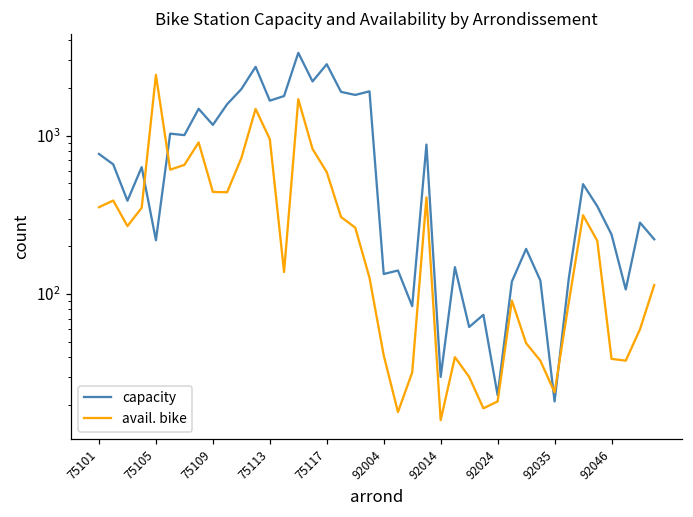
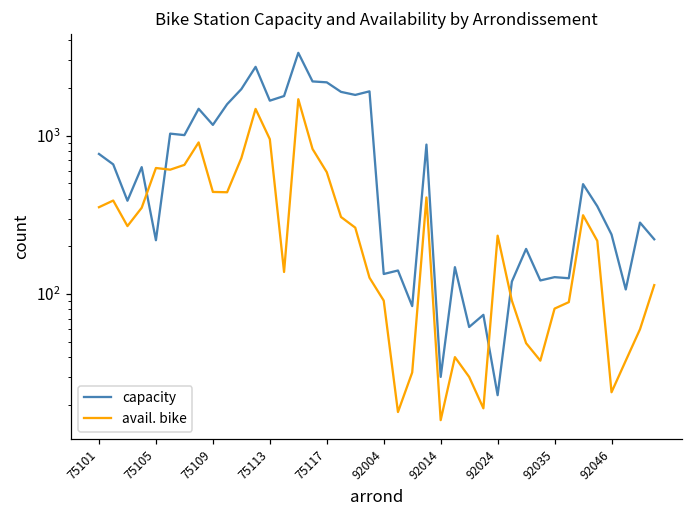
  {
    "capacity": {
      "75101": 800,
      "75105": 220,
      "75109": 1200,
      "75113": 1700,
-     "75117": 2800,
+     "75117": 2200,
      "92004": 130,
      "92014": 30,
      "92024": 23,
-     "92035": 21,
+     "92035": 130,
      "92046": 240
    },
    "avail. bike": {
      "75101": 350,
-     "75105": 2400,
+     "75105": 600,
      "75109": 440,
      "75113": 1000,
      "75117": 590,
-     "92004": 41,
+     "92004": 90,
      "92014": 16,
-     "92024": 21,
-     "92035": 24,
-     "92046": 39
+     "92024": 230,
+     "92035": 80,
+     "92046": 24
    }
  }
